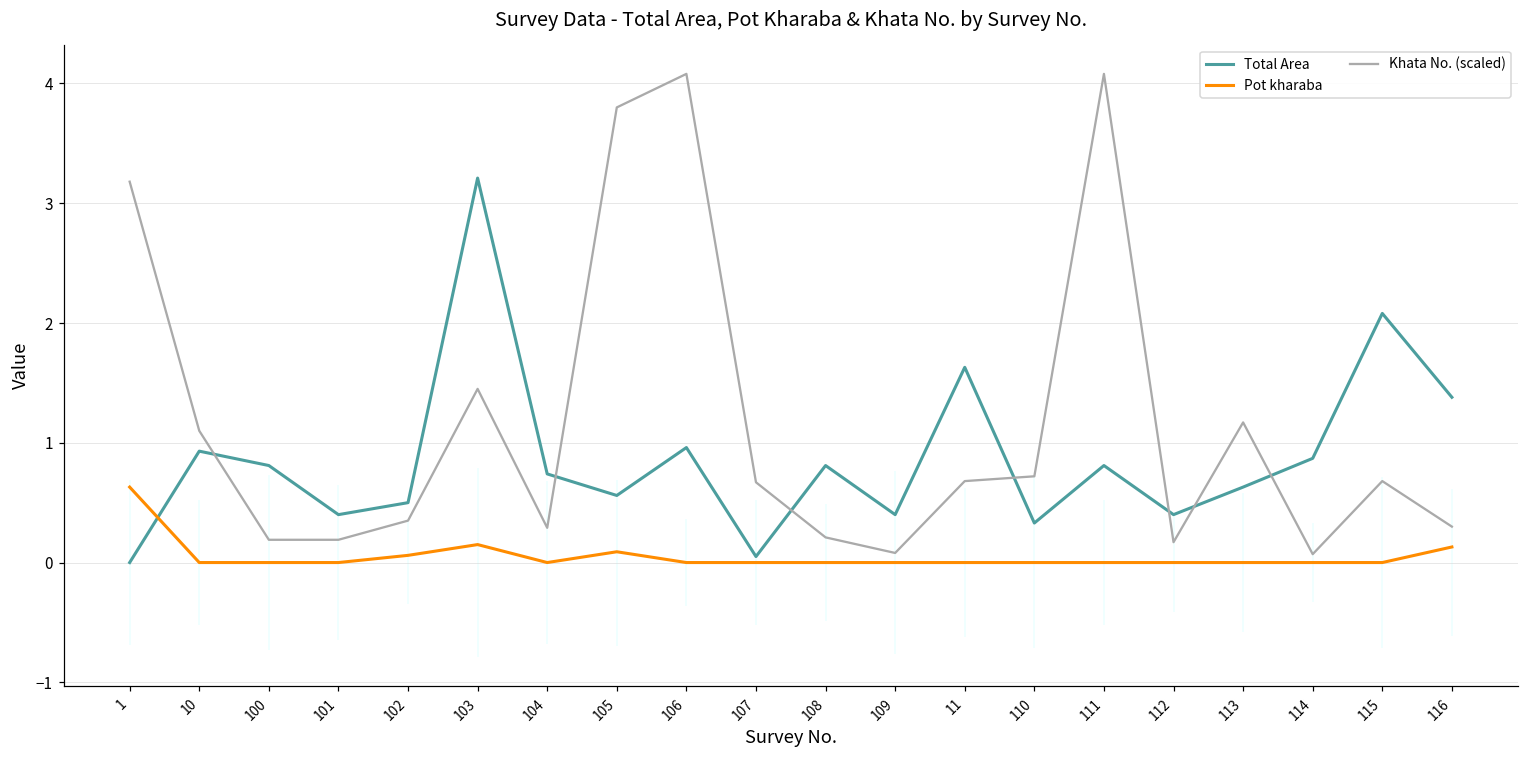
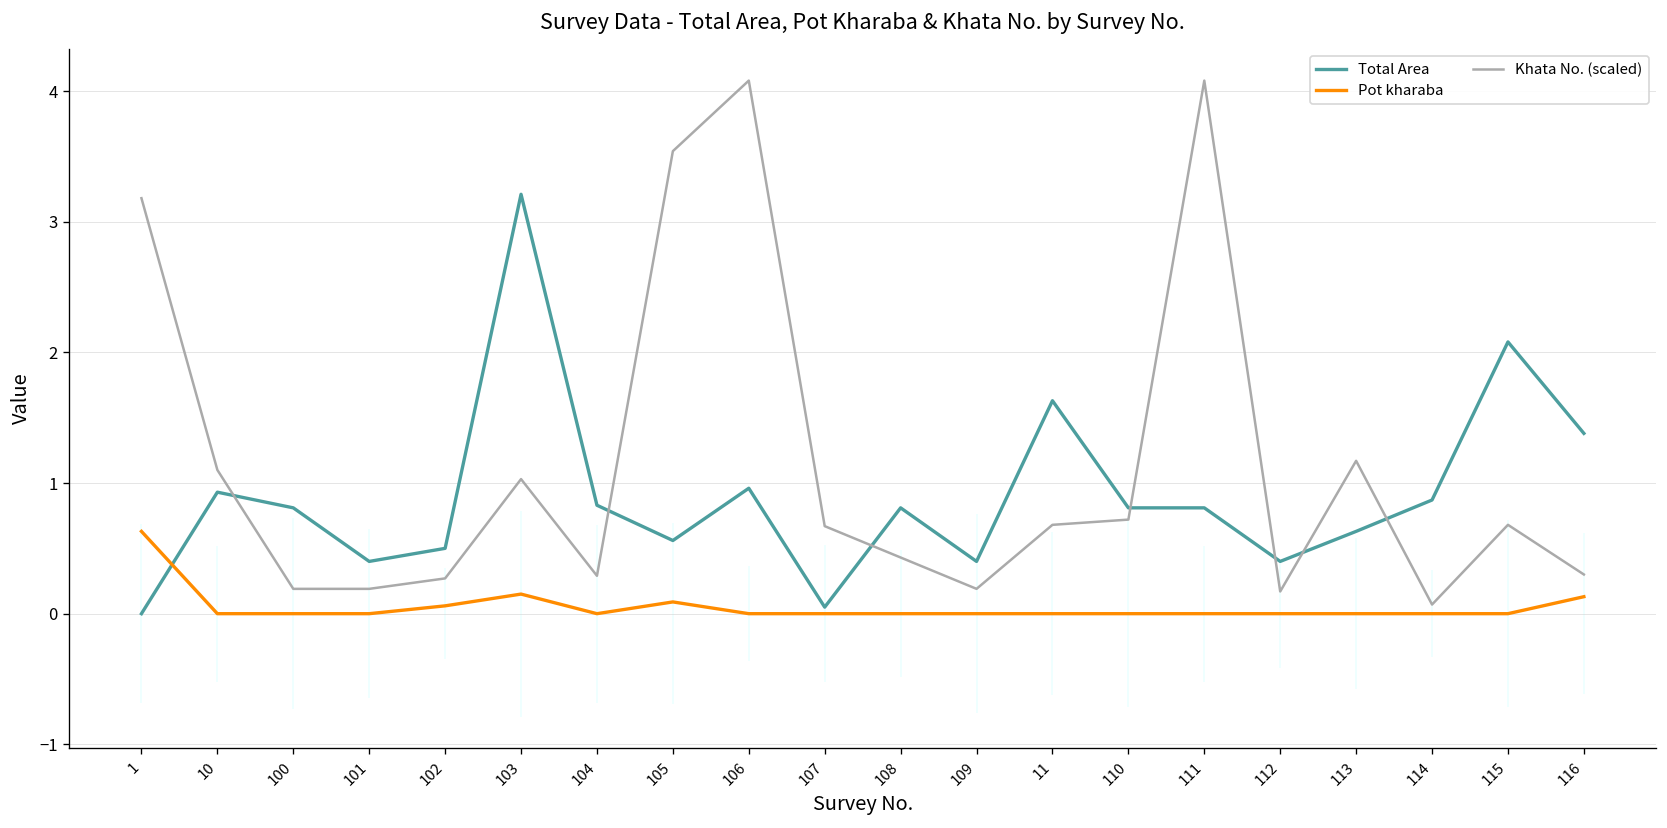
  {
    "Total Area": {
      "1": 0.00,
      "10": 0.93,
      "100": 0.81,
      "101": 0.40,
      "102": 0.50,
      "103": 3.21,
-     "104": 0.74,
+     "104": 0.83,
      "105": 0.56,
      "106": 0.96,
      "107": 0.05,
      "108": 0.81,
      "109": 0.40,
      "11": 1.63,
-     "110": 0.33,
+     "110": 0.81,
      "111": 0.81,
      "112": 0.40,
      "113": 0.63,
      "114": 0.87,
      "115": 2.08,
      "116": 1.38
    },
    "Pot kharaba": {
      "1": 0.63,
      "10": 0.00,
      "100": 0.00,
      "101": 0.00,
      "102": 0.06,
      "103": 0.15,
      "104": 0.00,
      "105": 0.09,
      "106": 0.00,
      "107": 0.00,
      "108": 0.00,
      "109": 0.00,
      "11": 0.00,
      "110": 0.00,
      "111": 0.00,
      "112": 0.00,
      "113": 0.00,
      "114": 0.00,
      "115": 0.00,
      "116": 0.13
    },
    "Khata No. (scaled)": {
      "1": 3.18,
      "10": 1.10,
      "100": 0.19,
      "101": 0.19,
-     "102": 0.35,
-     "103": 1.45,
+     "102": 0.27,
+     "103": 1.03,
      "104": 0.29,
-     "105": 3.80,
+     "105": 3.54,
      "106": 4.08,
      "107": 0.67,
-     "108": 0.21,
-     "109": 0.08,
+     "108": 0.43,
+     "109": 0.19,
      "11": 0.68,
      "110": 0.72,
      "111": 4.08,
      "112": 0.17,
      "113": 1.17,
      "114": 0.07,
      "115": 0.68,
      "116": 0.30
    }
  }
